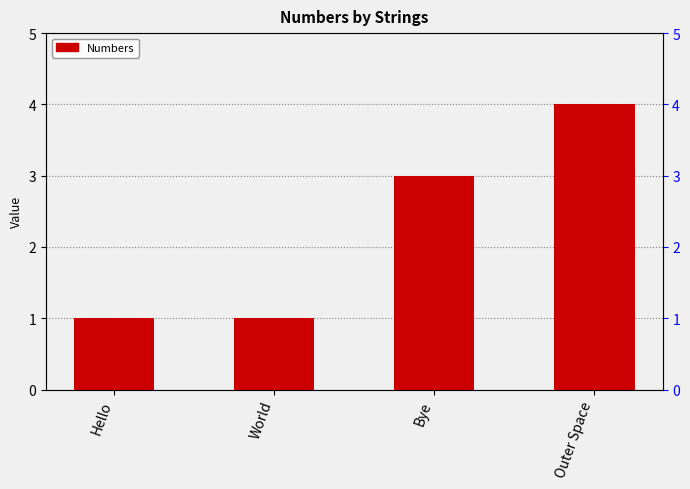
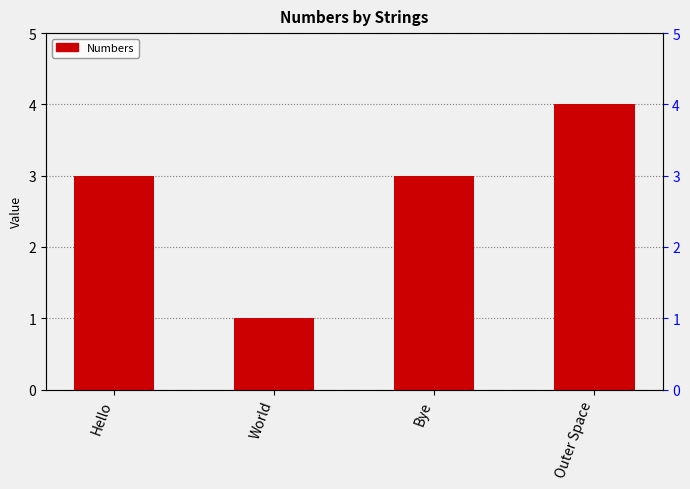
  {
-   "Hello": 1,
+   "Hello": 3,
    "World": 1,
    "Bye": 3,
    "Outer Space": 4
  }
